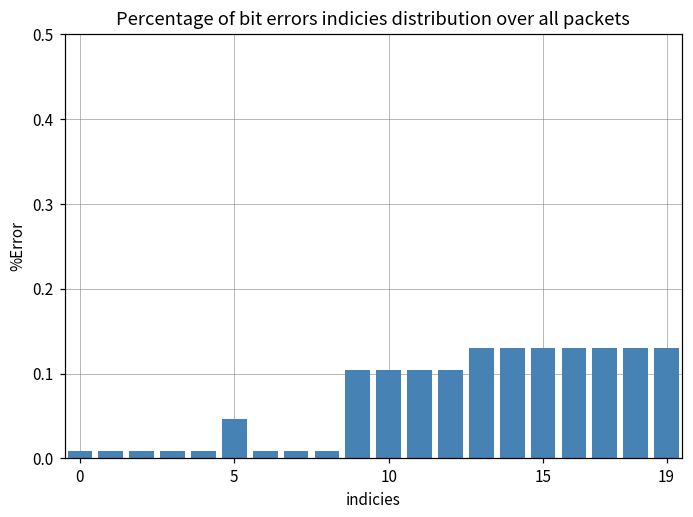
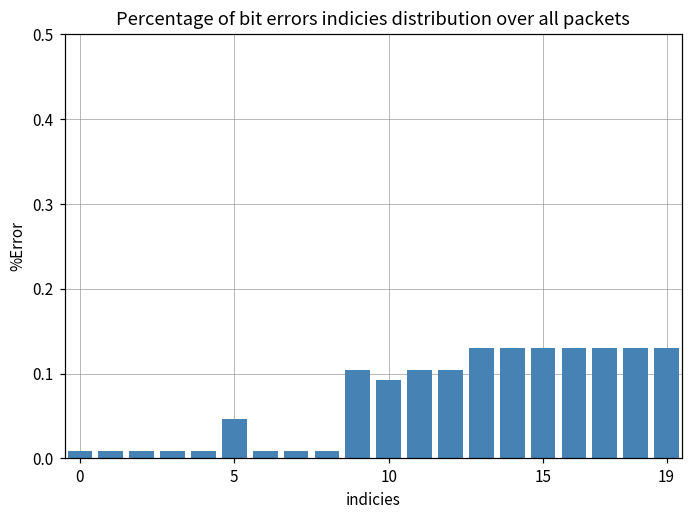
  {
    "0": 0.01,
    "5": 0.05,
-   "10": 0.10,
+   "10": 0.09,
    "15": 0.13,
    "19": 0.13
  }
